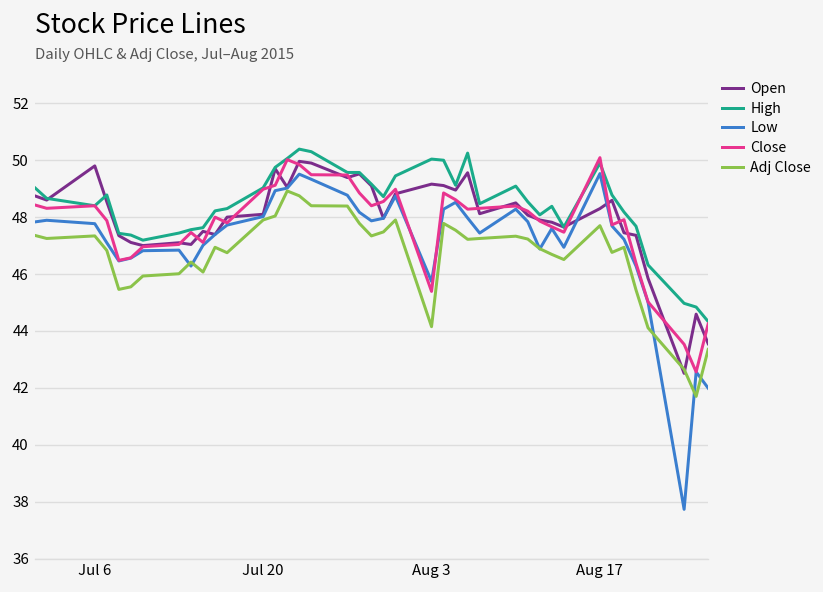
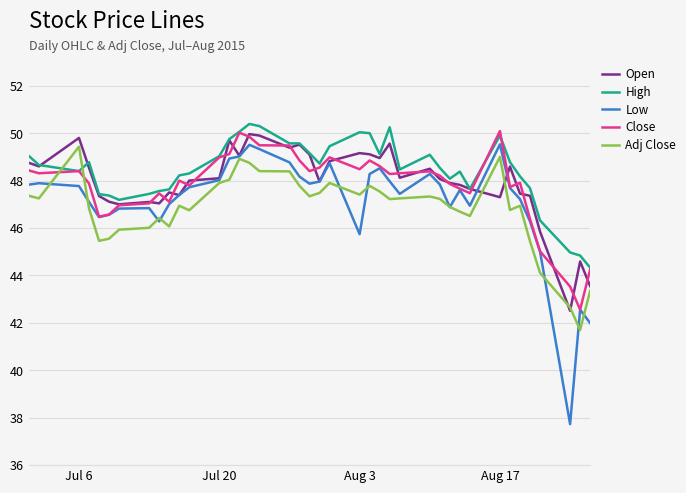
  {
    "Open": {
      "Jul 6": 49.8,
      "Aug 3": 49.2,
-     "Aug 17": 48.3
+     "Aug 17": 47.3
    },
    "High": {
      "Aug 3": 50.0,
      "Aug 17": 49.9
    },
    "Low": {
      "Jul 6": 47.8,
      "Aug 3": 45.7,
      "Aug 17": 49.5
    },
    "Close": {
-     "Aug 3": 45.4,
+     "Aug 3": 48.5,
      "Aug 17": 50.1
    },
    "Adj Close": {
-     "Jul 6": 47.3,
+     "Jul 6": 49.4,
      "Jul 20": 47.9,
-     "Aug 3": 44.2,
-     "Aug 17": 47.7
+     "Aug 3": 47.4,
+     "Aug 17": 49.0
    }
  }
